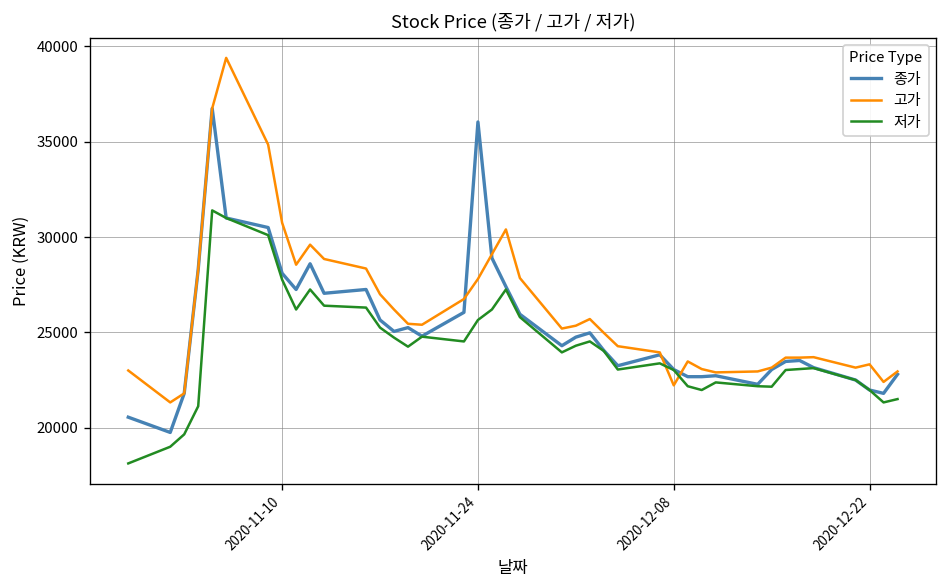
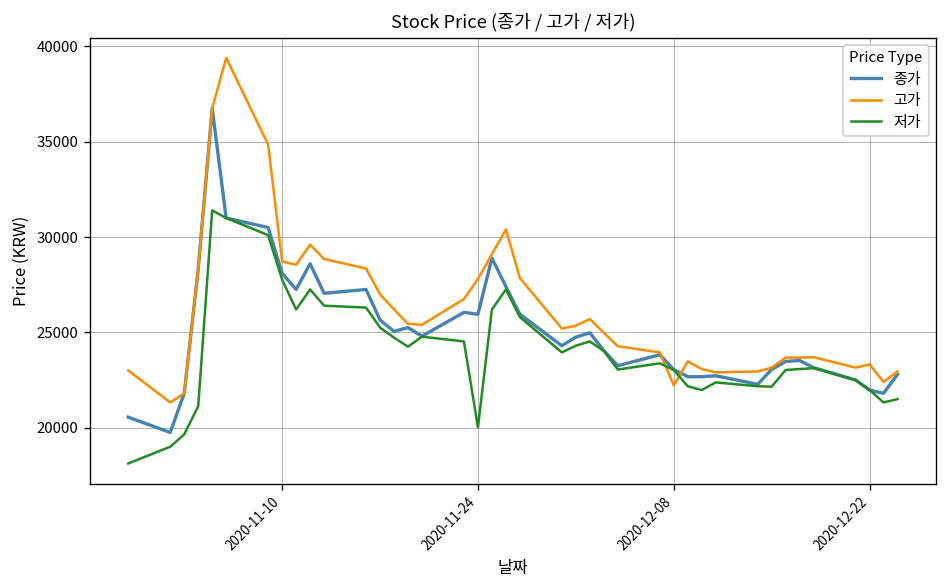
  {
    "종가": {
      "2020-11-10": 28100,
-     "2020-11-24": 36000
+     "2020-11-24": 26000
    },
    "고가": {
-     "2020-11-10": 30800,
+     "2020-11-10": 28700,
      "2020-11-24": 27800,
      "2020-12-08": 22200,
      "2020-12-22": 23300
    },
    "저가": {
      "2020-11-10": 27800,
-     "2020-11-24": 25600
+     "2020-11-24": 20000
    }
  }
